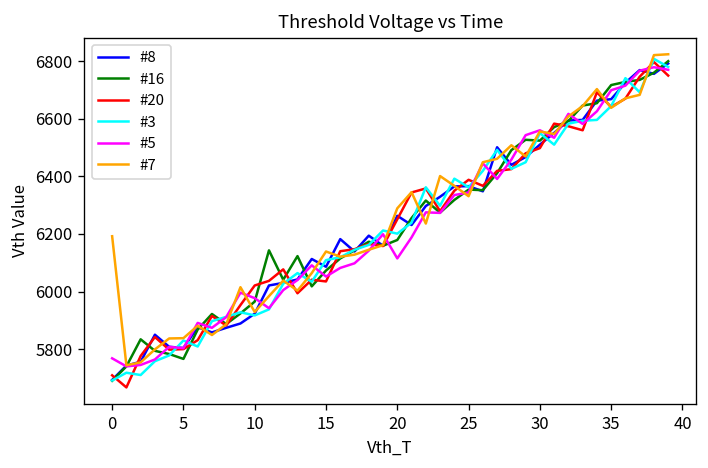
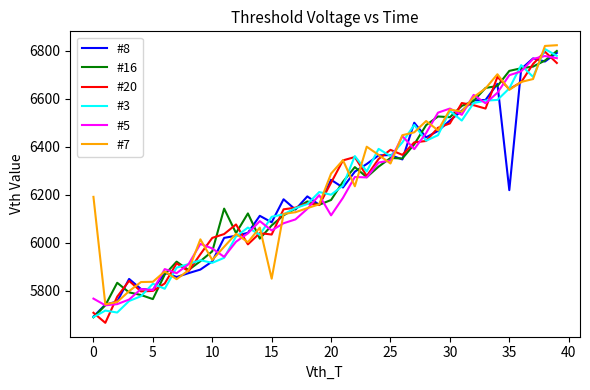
  {
    "#8": {
      "15": 6090,
      "20": 6260,
      "30": 6510,
-     "35": 6670
+     "35": 6220
    },
    "#16": {
      "5": 5770,
      "10": 5970,
      "15": 6070,
      "20": 6180,
      "30": 6520,
      "35": 6720
    },
    "#20": {
      "0": 5710,
      "10": 6020,
      "15": 6040,
      "20": 6250,
      "25": 6390,
      "30": 6500
    },
    "#3": {
      "15": 6110,
      "20": 6200
    },
    "#5": {
      "0": 5770,
      "10": 5980,
      "15": 6050,
      "20": 6120,
      "35": 6700
    },
    "#7": {
      "0": 6190,
-     "15": 6140,
+     "15": 5850,
      "20": 6290,
      "25": 6330
    }
  }
